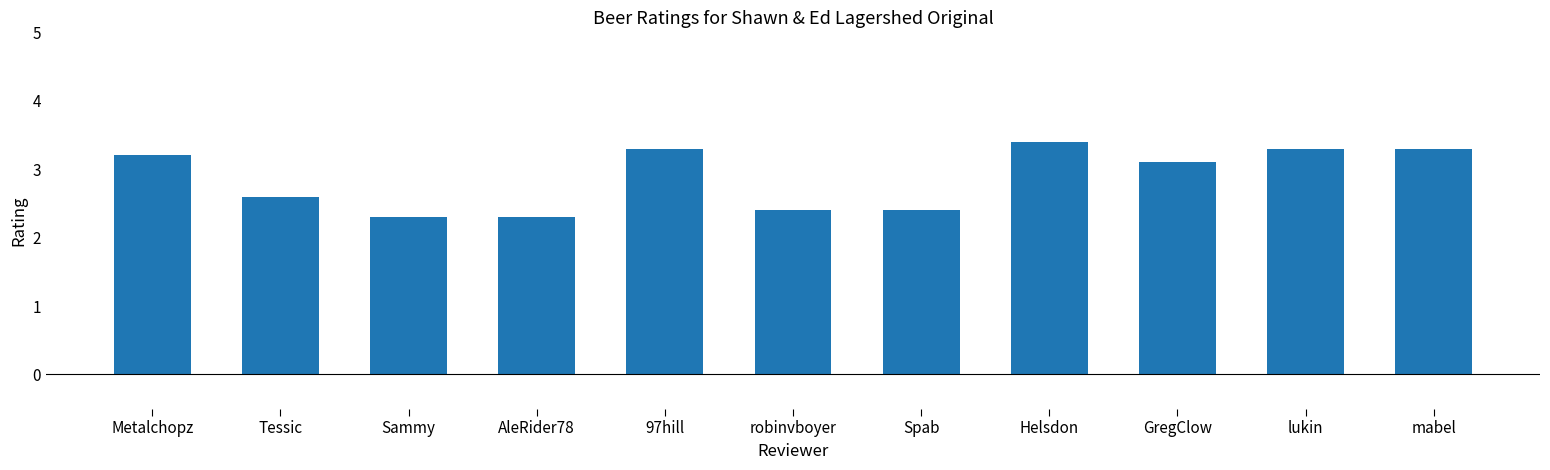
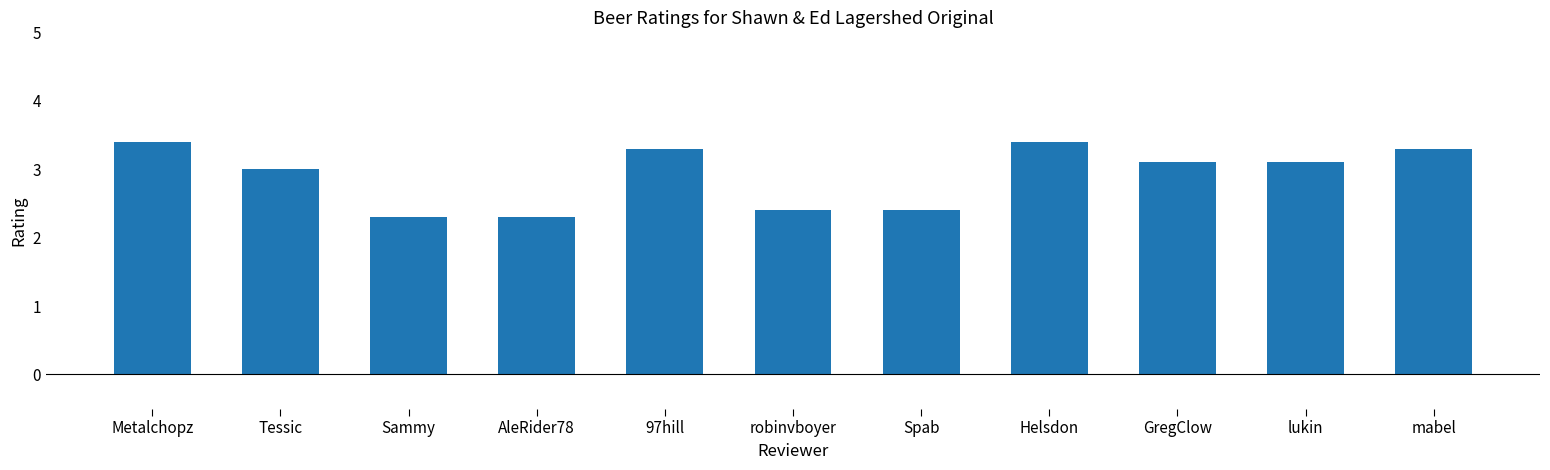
  {
-   "Metalchopz": 3.2,
-   "Tessic": 2.6,
+   "Metalchopz": 3.4,
+   "Tessic": 3.0,
    "Sammy": 2.3,
    "AleRider78": 2.3,
    "97hill": 3.3,
    "robinvboyer": 2.4,
    "Spab": 2.4,
    "Helsdon": 3.4,
    "GregClow": 3.1,
-   "lukin": 3.3,
+   "lukin": 3.1,
    "mabel": 3.3
  }
